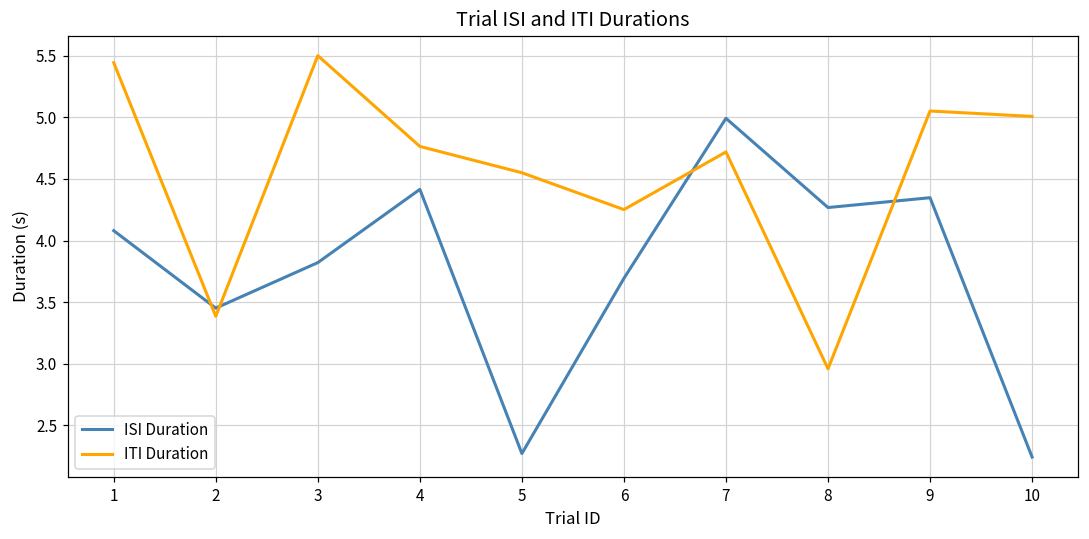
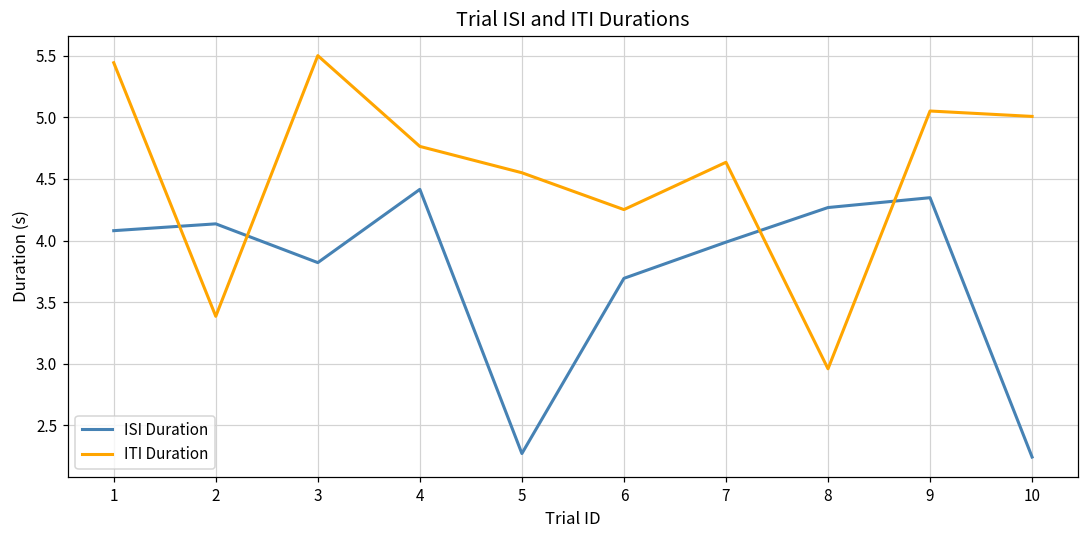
  {
    "ISI Duration": {
      "1": 4.08,
-     "2": 3.45,
+     "2": 4.14,
      "3": 3.82,
      "4": 4.42,
      "5": 2.27,
      "6": 3.69,
-     "7": 4.99,
+     "7": 3.99,
      "8": 4.27,
      "9": 4.35,
      "10": 2.24
    },
    "ITI Duration": {
      "1": 5.44,
      "2": 3.38,
      "3": 5.50,
      "4": 4.76,
      "5": 4.55,
      "6": 4.25,
-     "7": 4.72,
+     "7": 4.64,
      "8": 2.96,
      "9": 5.05,
      "10": 5.01
    }
  }
